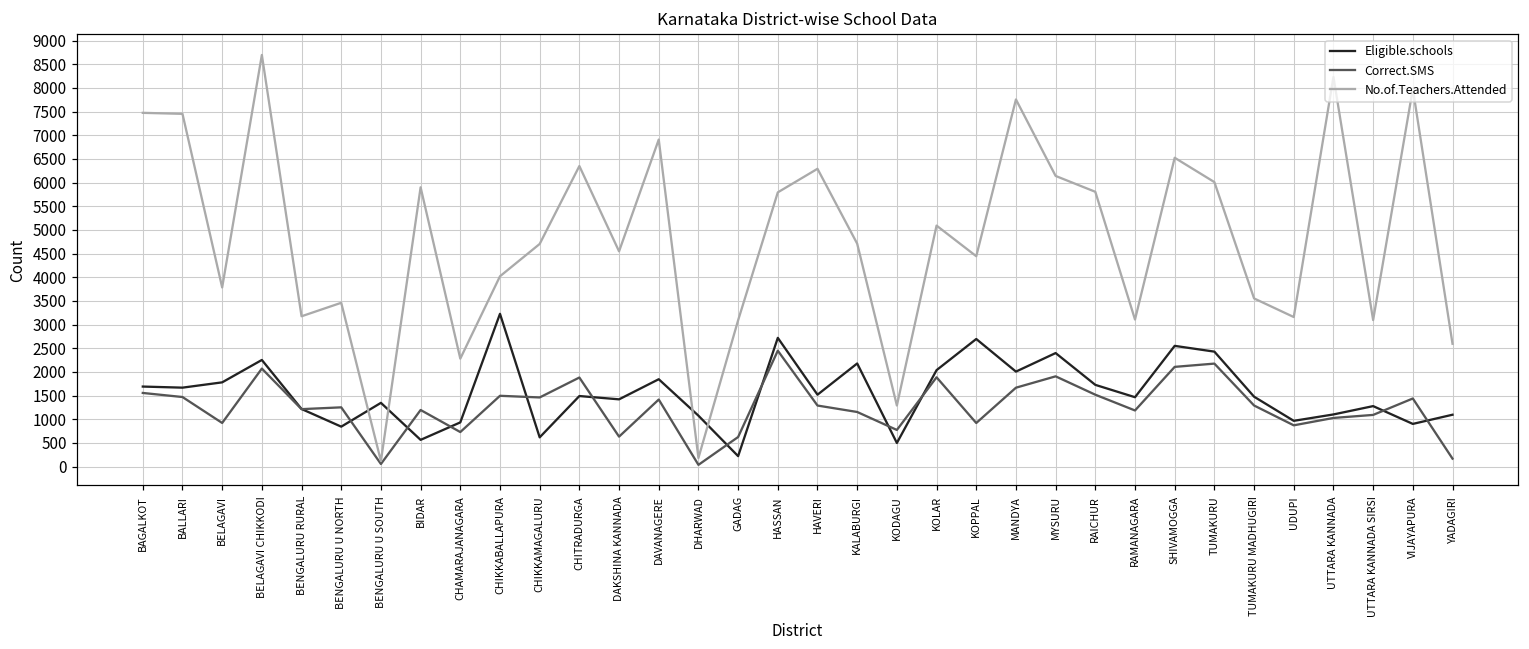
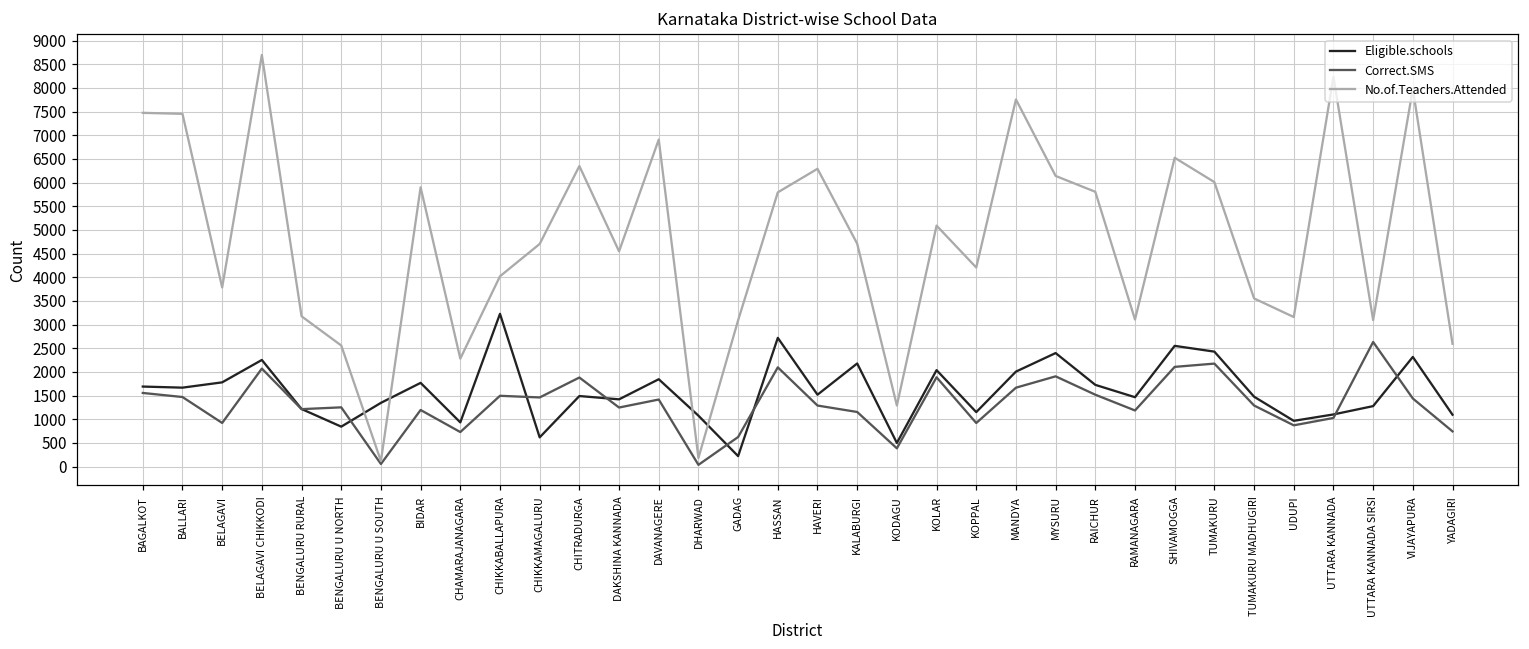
  {
    "Eligible.schools": {
      "BAGALKOT": 1700,
      "BALLARI": 1700,
      "BELAGAVI": 1800,
      "BELAGAVI CHIKKODI": 2300,
      "BENGALURU U NORTH": 800,
      "BENGALURU U SOUTH": 1300,
-     "BIDAR": 600,
+     "BIDAR": 1800,
      "CHAMARAJANAGARA": 900,
      "CHIKKABALLAPURA": 3200,
      "CHIKKAMAGALURU": 600,
      "CHITRADURGA": 1500,
      "DAKSHINA KANNADA": 1400,
      "DAVANAGERE": 1800,
      "DHARWAD": 1100,
      "GADAG": 200,
      "HASSAN": 2700,
      "HAVERI": 1500,
      "KALABURGI": 2200,
      "KODAGU": 500,
      "KOLAR": 2000,
-     "KOPPAL": 2700,
+     "KOPPAL": 1200,
      "MANDYA": 2000,
      "MYSURU": 2400,
      "RAICHUR": 1700,
      "RAMANAGARA": 1500,
      "SHIVAMOGGA": 2600,
      "TUMAKURU": 2400,
      "TUMAKURU MADHUGIRI": 1500,
      "UDUPI": 1000,
      "UTTARA KANNADA": 1100,
      "UTTARA KANNADA SIRSI": 1300,
-     "VIJAYAPURA": 900,
+     "VIJAYAPURA": 2300,
      "YADAGIRI": 1100
    },
    "Correct.SMS": {
      "BAGALKOT": 1600,
      "BALLARI": 1500,
      "BELAGAVI": 900,
      "BELAGAVI CHIKKODI": 2100,
      "BENGALURU U NORTH": 1300,
      "BENGALURU U SOUTH": 100,
      "BIDAR": 1200,
      "CHAMARAJANAGARA": 700,
      "CHIKKABALLAPURA": 1500,
      "CHIKKAMAGALURU": 1500,
      "CHITRADURGA": 1900,
-     "DAKSHINA KANNADA": 600,
+     "DAKSHINA KANNADA": 1200,
      "DAVANAGERE": 1400,
      "DHARWAD": 0,
      "GADAG": 600,
-     "HASSAN": 2400,
+     "HASSAN": 2100,
      "HAVERI": 1300,
      "KALABURGI": 1200,
-     "KODAGU": 800,
+     "KODAGU": 400,
      "KOLAR": 1900,
      "KOPPAL": 900,
      "MANDYA": 1700,
      "MYSURU": 1900,
      "RAICHUR": 1500,
      "RAMANAGARA": 1200,
      "SHIVAMOGGA": 2100,
      "TUMAKURU": 2200,
      "TUMAKURU MADHUGIRI": 1300,
      "UDUPI": 900,
      "UTTARA KANNADA": 1000,
-     "UTTARA KANNADA SIRSI": 1100,
+     "UTTARA KANNADA SIRSI": 2600,
      "VIJAYAPURA": 1400,
-     "YADAGIRI": 200
+     "YADAGIRI": 700
    },
    "No.of.Teachers.Attended": {
      "BAGALKOT": 7500,
      "BALLARI": 7500,
      "BELAGAVI": 3800,
      "BELAGAVI CHIKKODI": 8700,
      "BENGALURU RURAL": 3200,
-     "BENGALURU U NORTH": 3500,
+     "BENGALURU U NORTH": 2600,
      "BENGALURU U SOUTH": 100,
      "BIDAR": 5900,
      "CHAMARAJANAGARA": 2300,
      "CHIKKABALLAPURA": 4000,
      "CHIKKAMAGALURU": 4700,
      "CHITRADURGA": 6400,
      "DAKSHINA KANNADA": 4500,
      "DAVANAGERE": 6900,
      "DHARWAD": 200,
      "GADAG": 3100,
      "HASSAN": 5800,
      "HAVERI": 6300,
      "KALABURGI": 4700,
      "KODAGU": 1300,
      "KOLAR": 5100,
-     "KOPPAL": 4400,
+     "KOPPAL": 4200,
      "MANDYA": 7800,
      "MYSURU": 6100,
      "RAICHUR": 5800,
      "RAMANAGARA": 3100,
      "SHIVAMOGGA": 6500,
      "TUMAKURU": 6000,
      "TUMAKURU MADHUGIRI": 3600,
      "UDUPI": 3200,
      "UTTARA KANNADA SIRSI": 3100,
      "YADAGIRI": 2600
    }
  }
